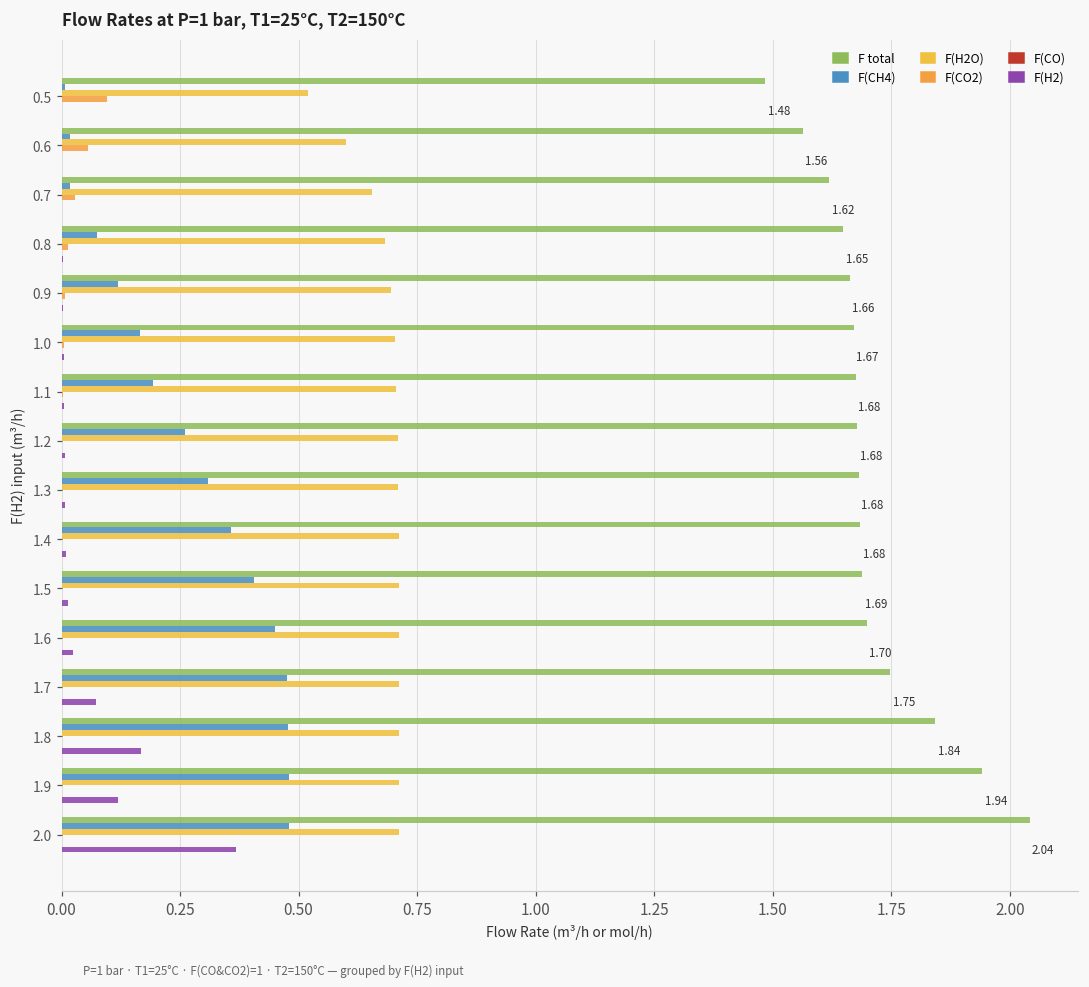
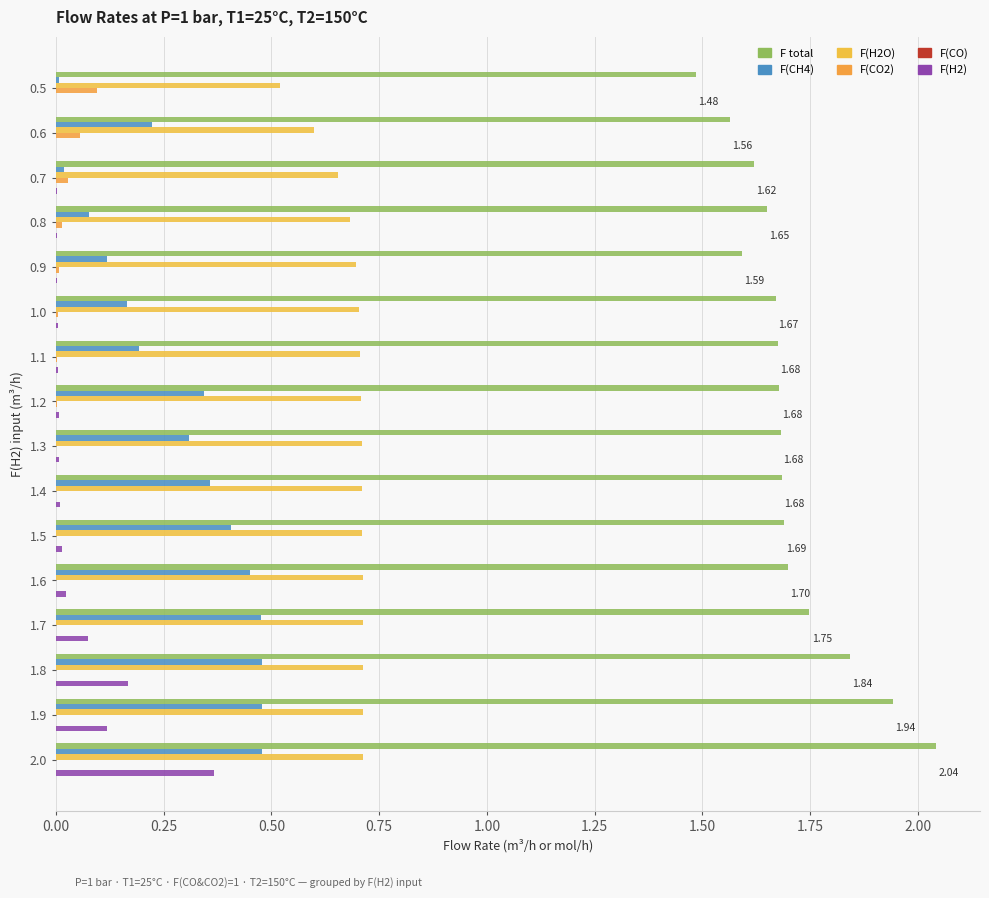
  {
    "F total": {
      "0.5": 1.48,
      "0.6": 1.56,
      "0.7": 1.62,
      "0.8": 1.65,
-     "0.9": 1.66,
+     "0.9": 1.59,
      "1.0": 1.67,
      "1.2": 1.68,
      "1.3": 1.68,
      "1.4": 1.68,
      "1.5": 1.69,
      "1.6": 1.70,
      "1.7": 1.75,
      "1.8": 1.84,
      "1.9": 1.94,
      "2.0": 2.04
    },
    "F(CH4)": {
      "0.5": 0.01,
-     "0.6": 0.02,
+     "0.6": 0.22,
      "0.7": 0.02,
      "0.8": 0.08,
      "0.9": 0.12,
      "1.0": 0.16,
      "1.1": 0.19,
-     "1.2": 0.26,
+     "1.2": 0.34,
      "1.3": 0.31,
      "1.4": 0.36,
      "1.5": 0.41,
      "1.6": 0.45,
      "1.7": 0.48,
      "1.8": 0.48,
      "1.9": 0.48,
      "2.0": 0.48
    },
    "F(H2)": {
      "1.2": 0.01,
      "1.3": 0.01,
      "1.4": 0.01,
      "1.5": 0.01,
      "1.6": 0.02,
      "1.7": 0.07,
      "1.8": 0.17,
      "1.9": 0.12,
      "2.0": 0.37
    }
  }
